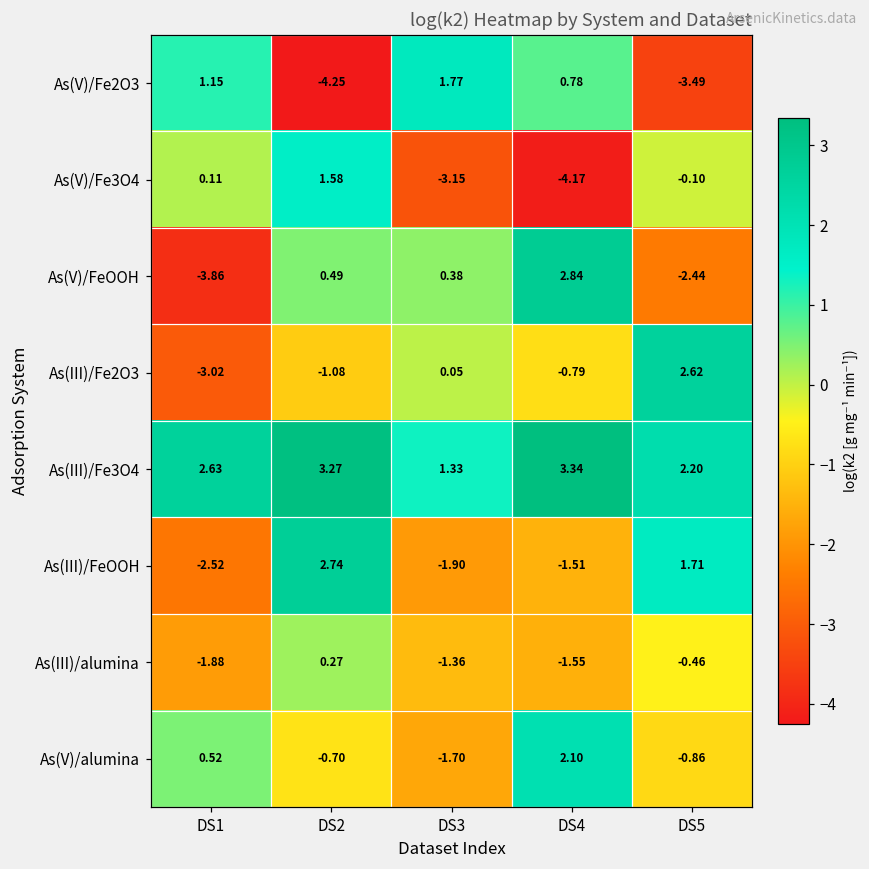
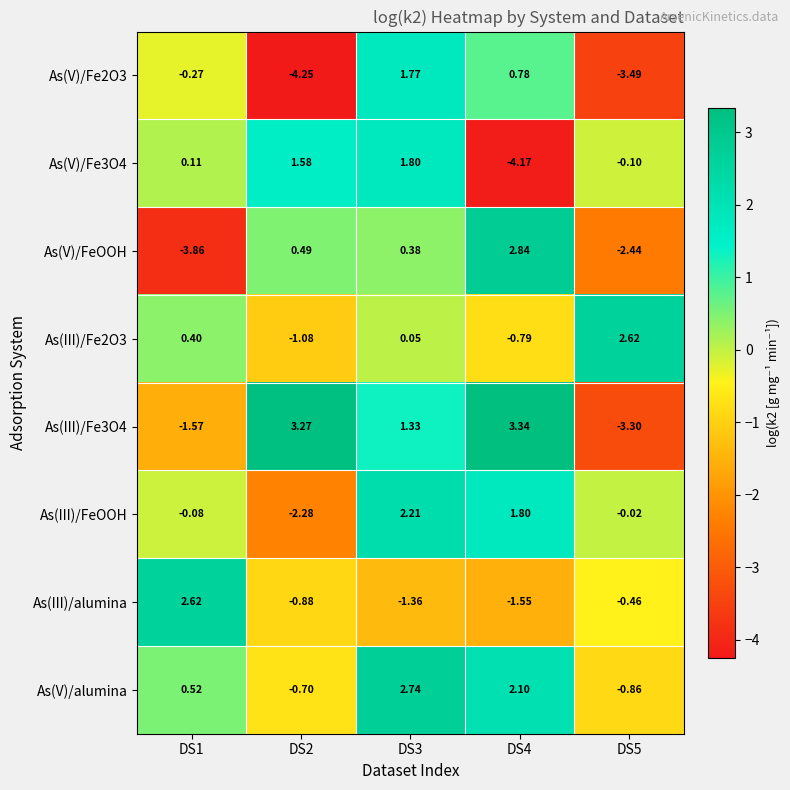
  {
    "As(V)/Fe2O3": {
-     "DS1": 1.15,
+     "DS1": -0.27,
      "DS2": -4.25,
      "DS3": 1.77,
      "DS4": 0.78,
      "DS5": -3.49
    },
    "As(V)/Fe3O4": {
      "DS1": 0.11,
      "DS2": 1.58,
-     "DS3": -3.15,
+     "DS3": 1.80,
      "DS4": -4.17,
      "DS5": -0.10
    },
    "As(V)/FeOOH": {
      "DS1": -3.86,
      "DS2": 0.49,
      "DS3": 0.38,
      "DS4": 2.84,
      "DS5": -2.44
    },
    "As(III)/Fe2O3": {
-     "DS1": -3.02,
+     "DS1": 0.40,
      "DS2": -1.08,
      "DS3": 0.05,
      "DS4": -0.79,
      "DS5": 2.62
    },
    "As(III)/Fe3O4": {
-     "DS1": 2.63,
+     "DS1": -1.57,
      "DS2": 3.27,
      "DS3": 1.33,
      "DS4": 3.34,
-     "DS5": 2.20
+     "DS5": -3.30
    },
    "As(III)/FeOOH": {
-     "DS1": -2.52,
-     "DS2": 2.74,
-     "DS3": -1.90,
-     "DS4": -1.51,
-     "DS5": 1.71
+     "DS1": -0.08,
+     "DS2": -2.28,
+     "DS3": 2.21,
+     "DS4": 1.80,
+     "DS5": -0.02
    },
    "As(III)/alumina": {
-     "DS1": -1.88,
-     "DS2": 0.27,
+     "DS1": 2.62,
+     "DS2": -0.88,
      "DS3": -1.36,
      "DS4": -1.55,
      "DS5": -0.46
    },
    "As(V)/alumina": {
      "DS1": 0.52,
      "DS2": -0.70,
-     "DS3": -1.70,
+     "DS3": 2.74,
      "DS4": 2.10,
      "DS5": -0.86
    }
  }
